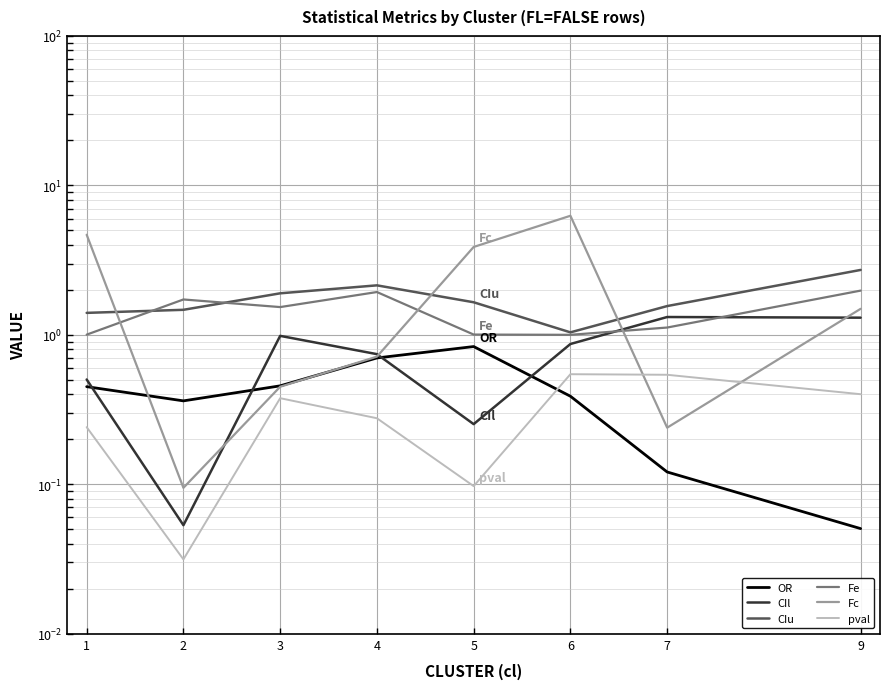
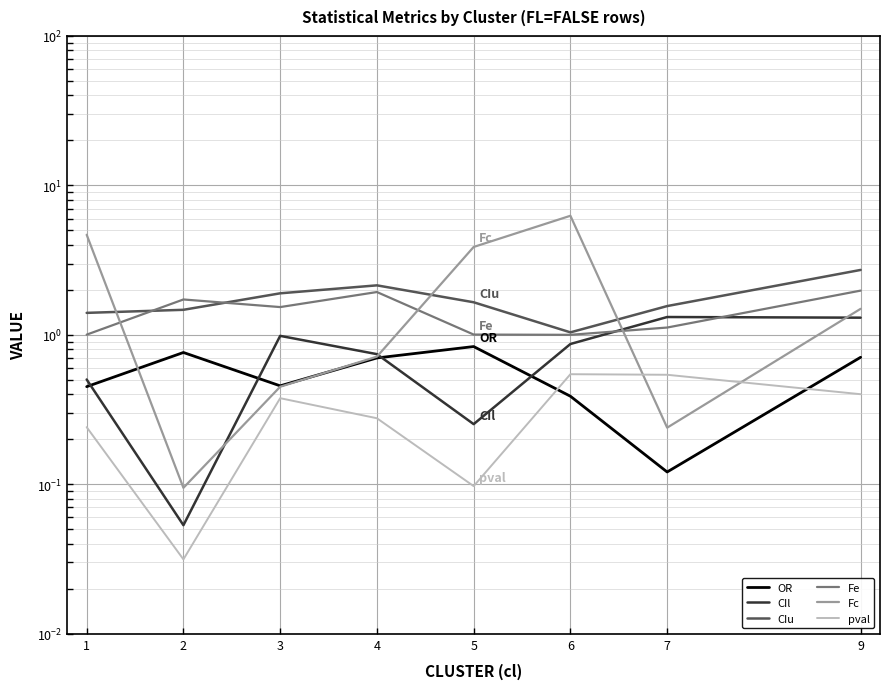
  {
    "OR": {
      "1": 0.45,
-     "2": 0.36,
+     "2": 0.8,
      "5": 0.8,
      "6": 0.39,
      "7": 0.12,
-     "9": 0.051
+     "9": 0.7
    }
  }
